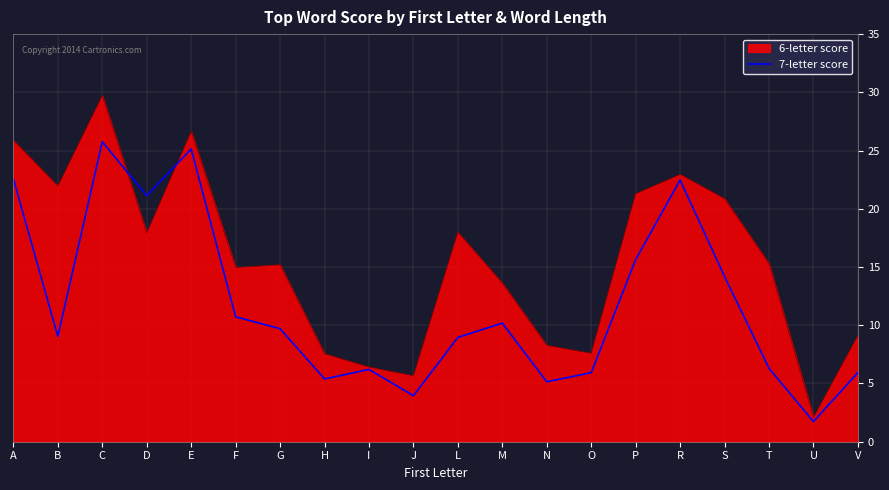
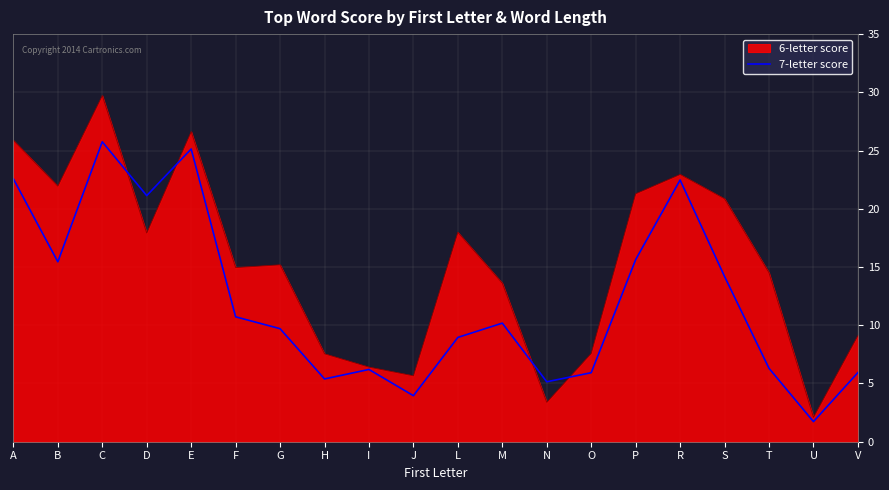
  {
    "6-letter score": {
      "A": 25.9,
      "B": 21.9,
      "C": 29.7,
      "D": 17.9,
      "E": 26.6,
      "F": 15.0,
      "G": 15.2,
      "H": 7.5,
      "J": 5.7,
      "L": 18.0,
      "M": 13.6,
-     "N": 8.3,
+     "N": 3.4,
      "O": 7.6,
      "P": 21.3,
      "R": 23.0,
      "S": 20.9,
-     "T": 15.3,
+     "T": 14.5,
      "U": 2.1,
      "V": 9.1
    },
    "7-letter score": {
      "A": 22.6,
-     "B": 9.0,
+     "B": 15.5,
      "C": 25.8,
      "D": 21.1,
      "E": 25.1,
      "F": 10.7,
      "G": 9.7,
      "H": 5.4,
      "J": 4.0,
      "L": 9.0,
      "M": 10.2,
      "N": 5.1,
      "O": 5.9,
      "P": 15.6,
      "R": 22.5,
      "S": 14.2,
      "T": 6.3,
      "U": 1.7,
      "V": 5.9
    }
  }
